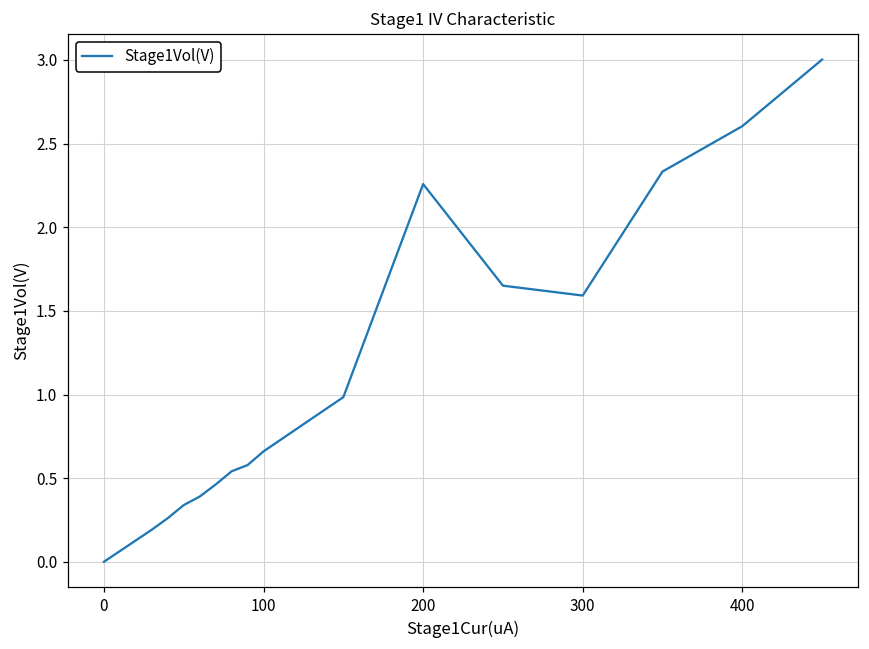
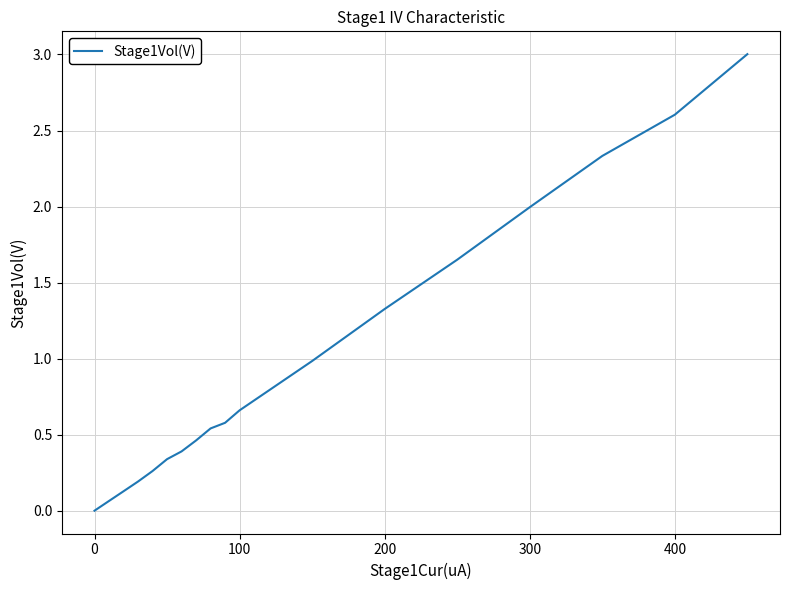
  {
    "0": 0.00,
    "100": 0.66,
-   "200": 2.26,
-   "300": 1.59,
+   "200": 1.33,
+   "300": 2.00,
    "400": 2.60
  }
